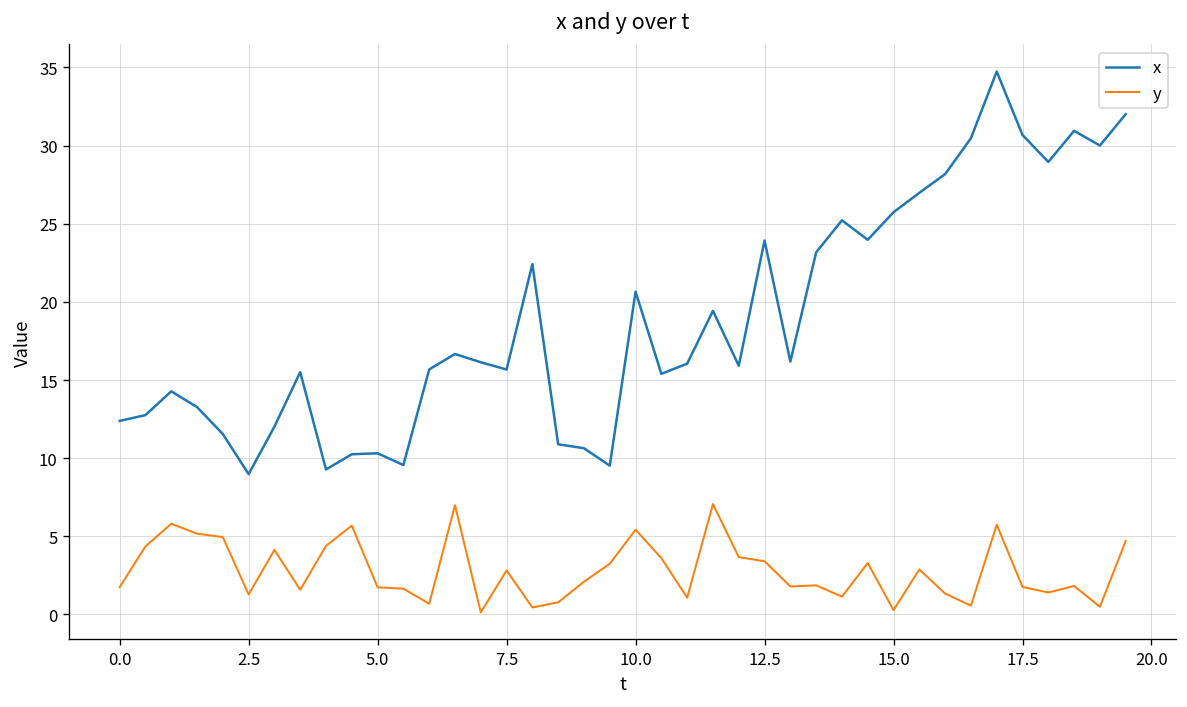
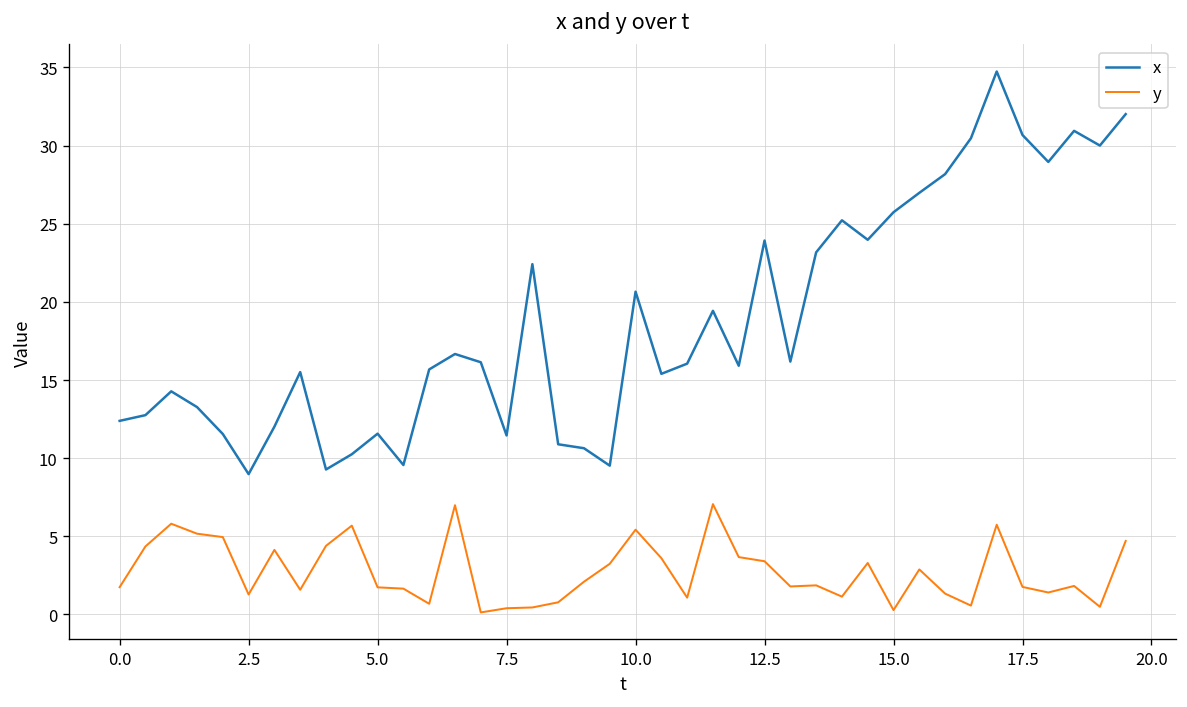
  {
    "x": {
      "0.0": 12.4,
      "2.5": 9.0,
-     "5.0": 10.3,
-     "7.5": 15.7,
+     "5.0": 11.6,
+     "7.5": 11.5,
      "10.0": 20.7,
      "12.5": 23.9,
      "15.0": 25.7,
      "17.5": 30.7
    },
    "y": {
      "0.0": 1.7,
      "2.5": 1.3,
      "5.0": 1.7,
-     "7.5": 2.8,
+     "7.5": 0.4,
      "10.0": 5.4,
      "12.5": 3.4,
      "15.0": 0.3,
      "17.5": 1.8
    }
  }
